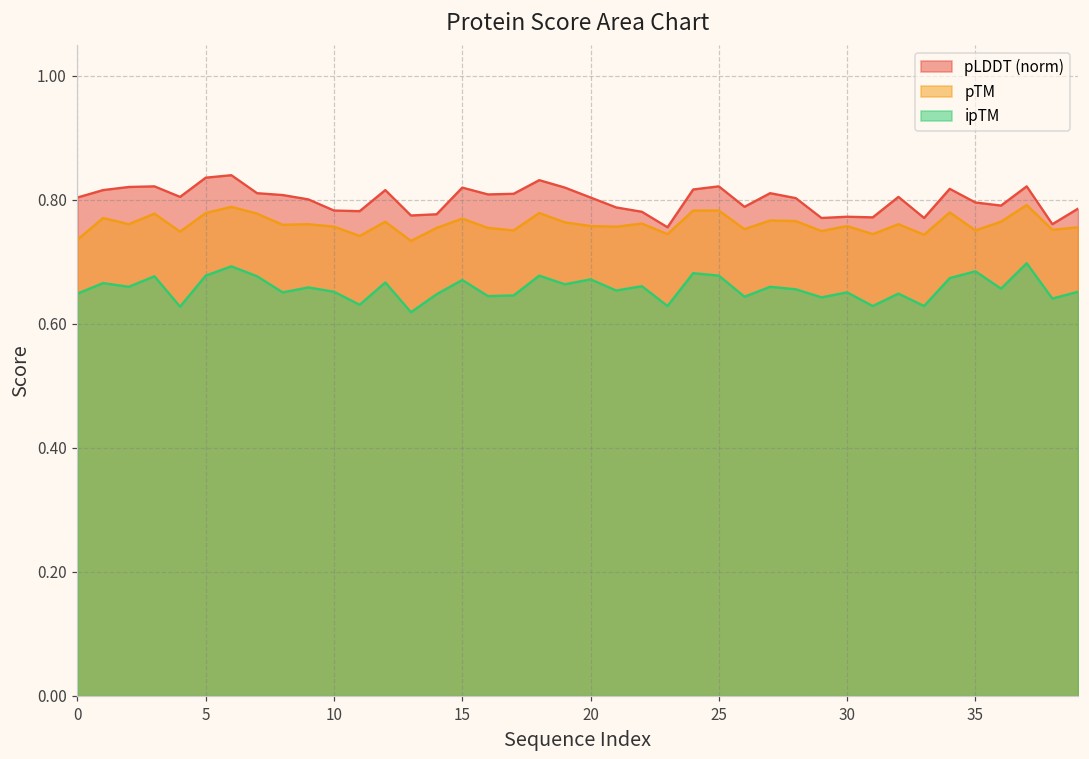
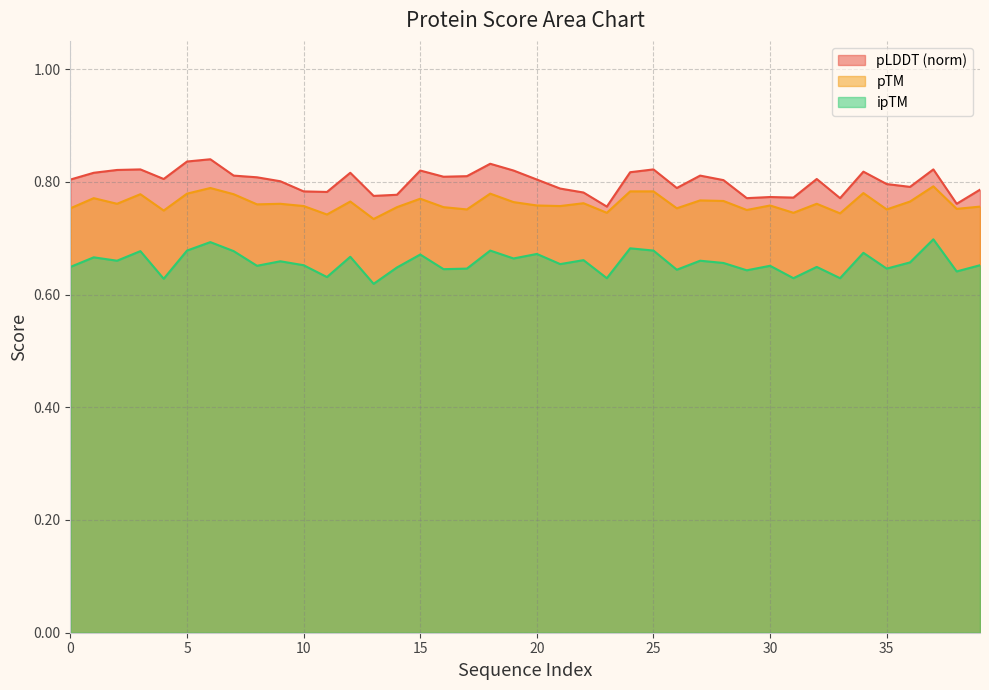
  {
    "pLDDT (norm)": {
      "0": 0.80,
      "5": 0.84,
      "10": 0.78,
      "15": 0.82,
      "20": 0.80,
      "25": 0.82,
      "30": 0.77,
      "35": 0.80
    },
    "pTM": {
-     "0": 0.74,
+     "0": 0.75,
      "5": 0.78,
      "10": 0.76,
      "15": 0.77,
      "20": 0.76,
      "25": 0.78,
      "30": 0.76,
      "35": 0.75
    },
    "ipTM": {
      "0": 0.65,
      "5": 0.68,
      "10": 0.65,
      "15": 0.67,
      "20": 0.67,
      "25": 0.68,
      "30": 0.65,
-     "35": 0.69
+     "35": 0.65
    }
  }
